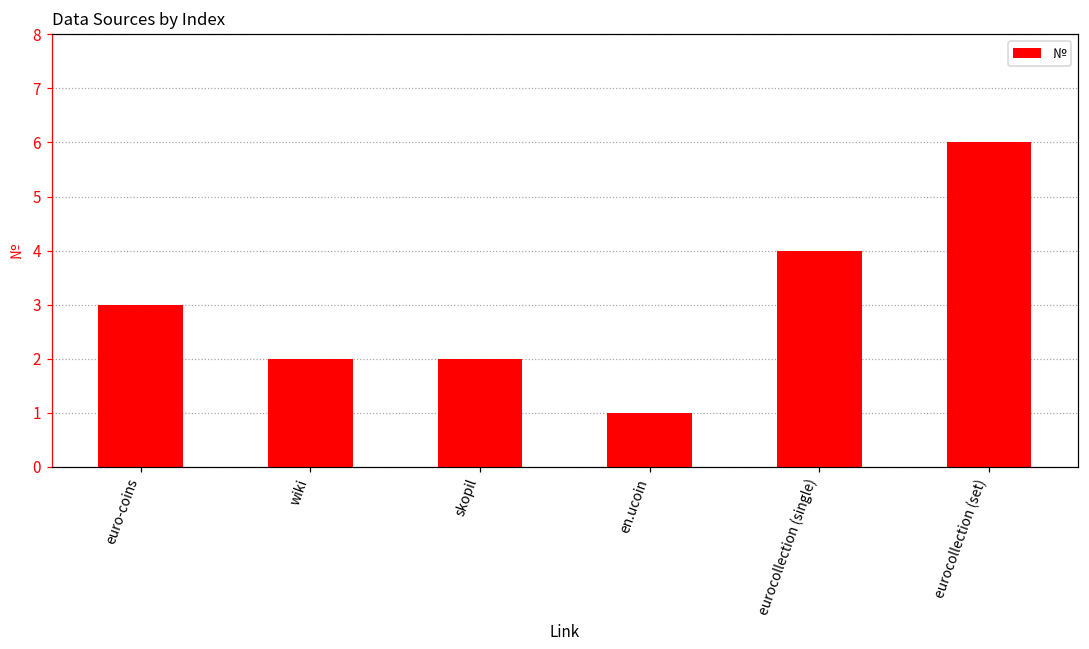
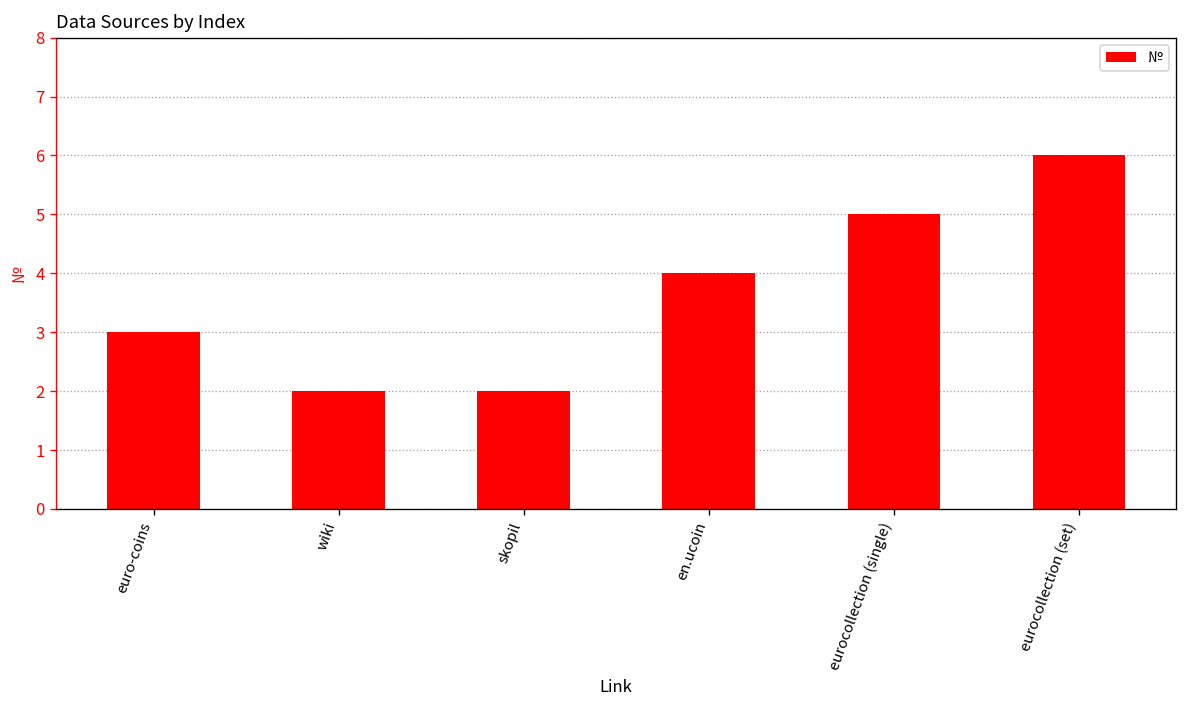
  {
    "euro-coins": 3,
    "wiki": 2,
    "skopil": 2,
-   "en.ucoin": 1,
-   "eurocollection (single)": 4,
+   "en.ucoin": 4,
+   "eurocollection (single)": 5,
    "eurocollection (set)": 6
  }
